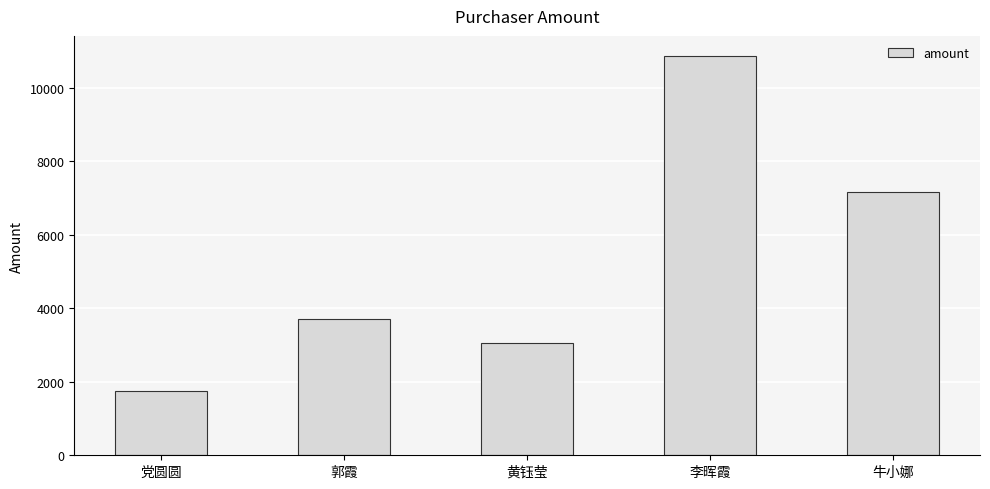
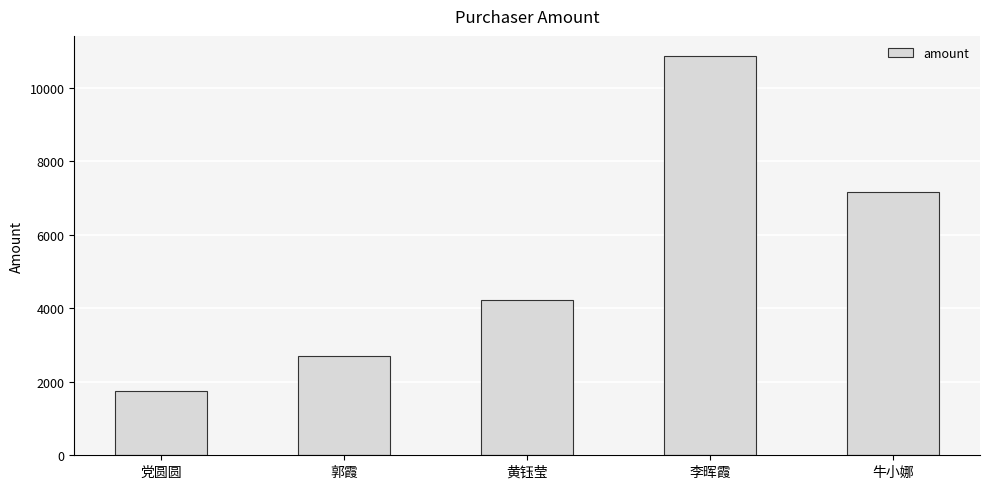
  {
    "党圆圆": 1800,
-   "郭霞": 3700,
-   "黄钰莹": 3000,
+   "郭霞": 2700,
+   "黄钰莹": 4200,
    "李晖霞": 10900,
    "牛小娜": 7200
  }
